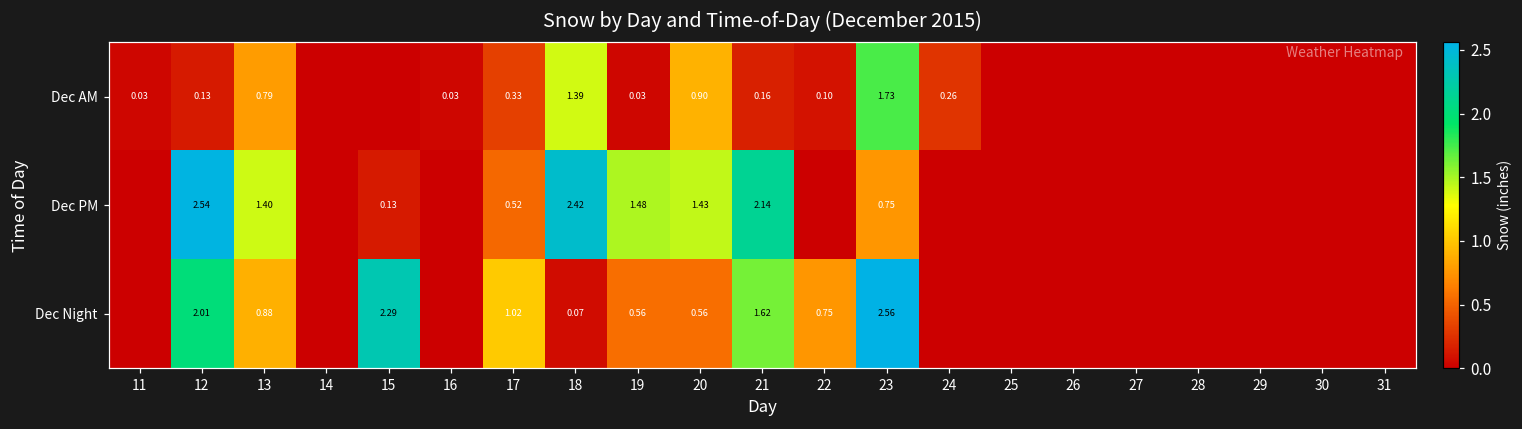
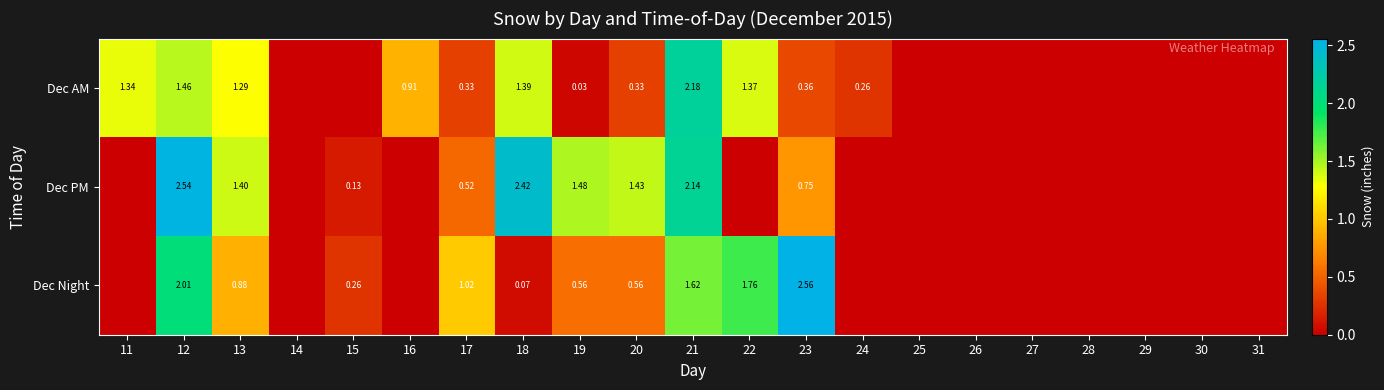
  {
    "Dec AM": {
-     "11": 0.03,
-     "12": 0.13,
-     "13": 0.79,
-     "16": 0.03,
+     "11": 1.34,
+     "12": 1.46,
+     "13": 1.29,
+     "16": 0.91,
      "17": 0.33,
      "18": 1.39,
      "19": 0.03,
-     "20": 0.90,
-     "21": 0.16,
-     "22": 0.10,
-     "23": 1.73,
+     "20": 0.33,
+     "21": 2.18,
+     "22": 1.37,
+     "23": 0.36,
      "24": 0.26
    },
    "Dec PM": {
      "12": 2.54,
      "13": 1.40,
      "15": 0.13,
      "17": 0.52,
      "18": 2.42,
      "19": 1.48,
      "20": 1.43,
      "21": 2.14,
      "23": 0.75
    },
    "Dec Night": {
      "12": 2.01,
      "13": 0.88,
-     "15": 2.29,
+     "15": 0.26,
      "17": 1.02,
      "18": 0.07,
      "19": 0.56,
      "20": 0.56,
      "21": 1.62,
-     "22": 0.75,
+     "22": 1.76,
      "23": 2.56
    }
  }
